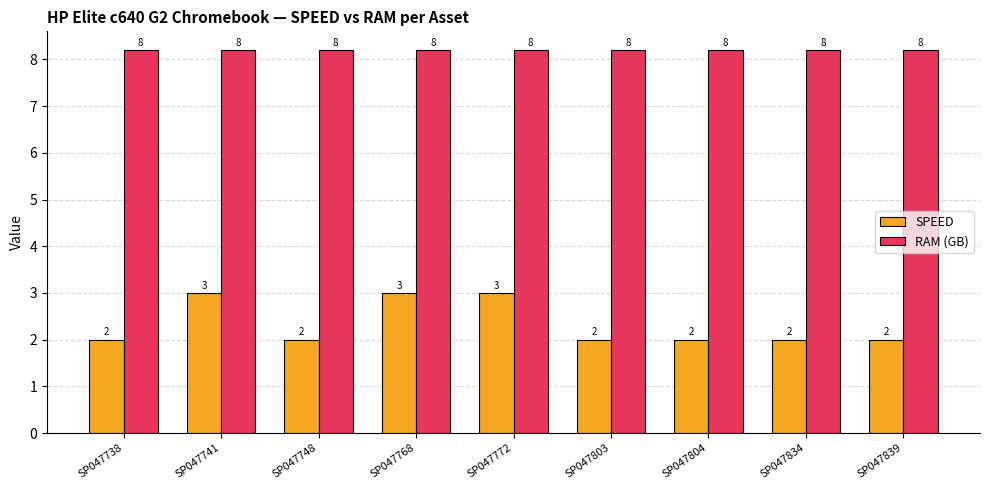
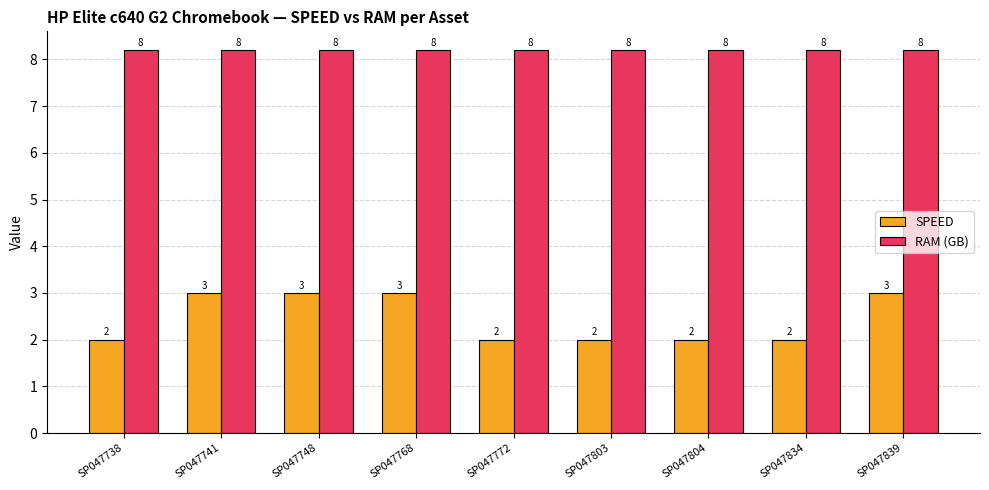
  {
    "SPEED": {
      "SP047738": 2,
      "SP047741": 3,
-     "SP047748": 2,
+     "SP047748": 3,
      "SP047768": 3,
-     "SP047772": 3,
+     "SP047772": 2,
      "SP047803": 2,
      "SP047804": 2,
      "SP047834": 2,
-     "SP047839": 2
+     "SP047839": 3
    },
    "RAM (GB)": {
      "SP047738": 8,
      "SP047741": 8,
      "SP047748": 8,
      "SP047768": 8,
      "SP047772": 8,
      "SP047803": 8,
      "SP047804": 8,
      "SP047834": 8,
      "SP047839": 8
    }
  }
